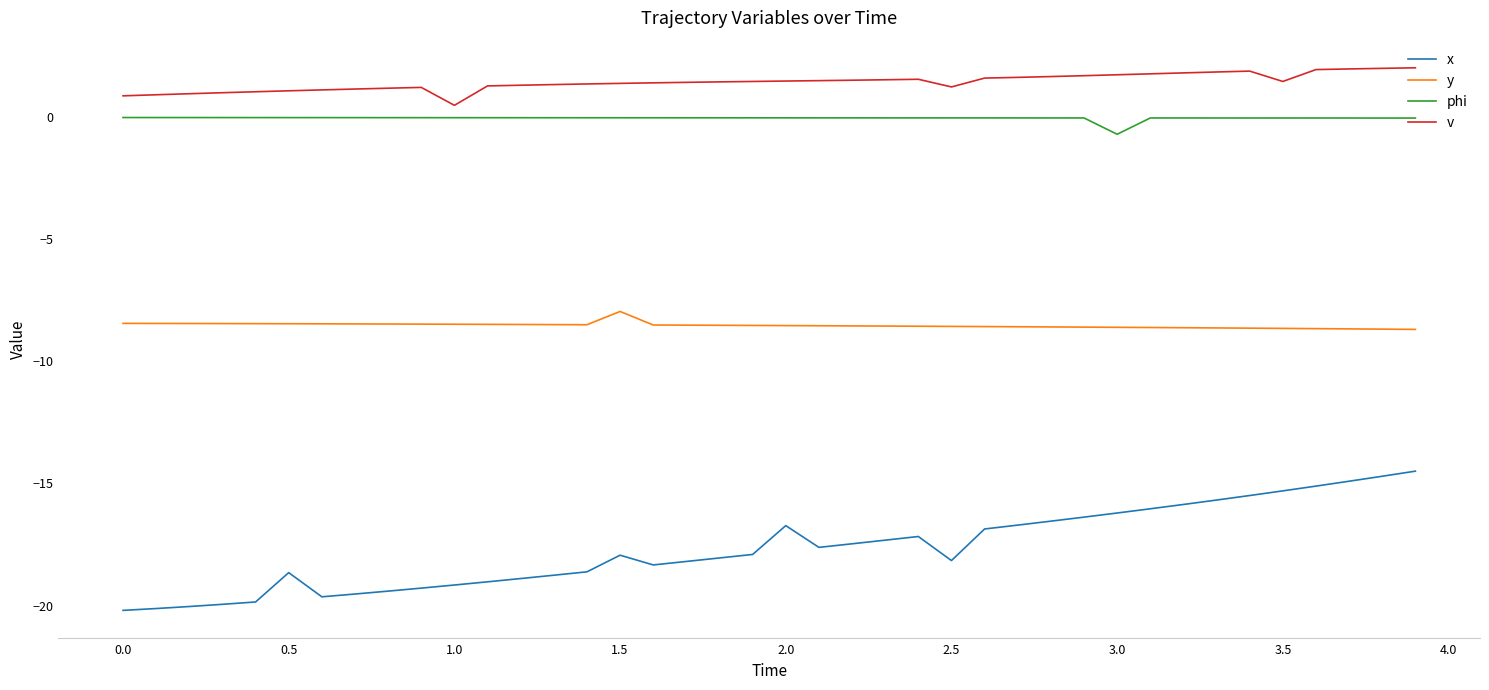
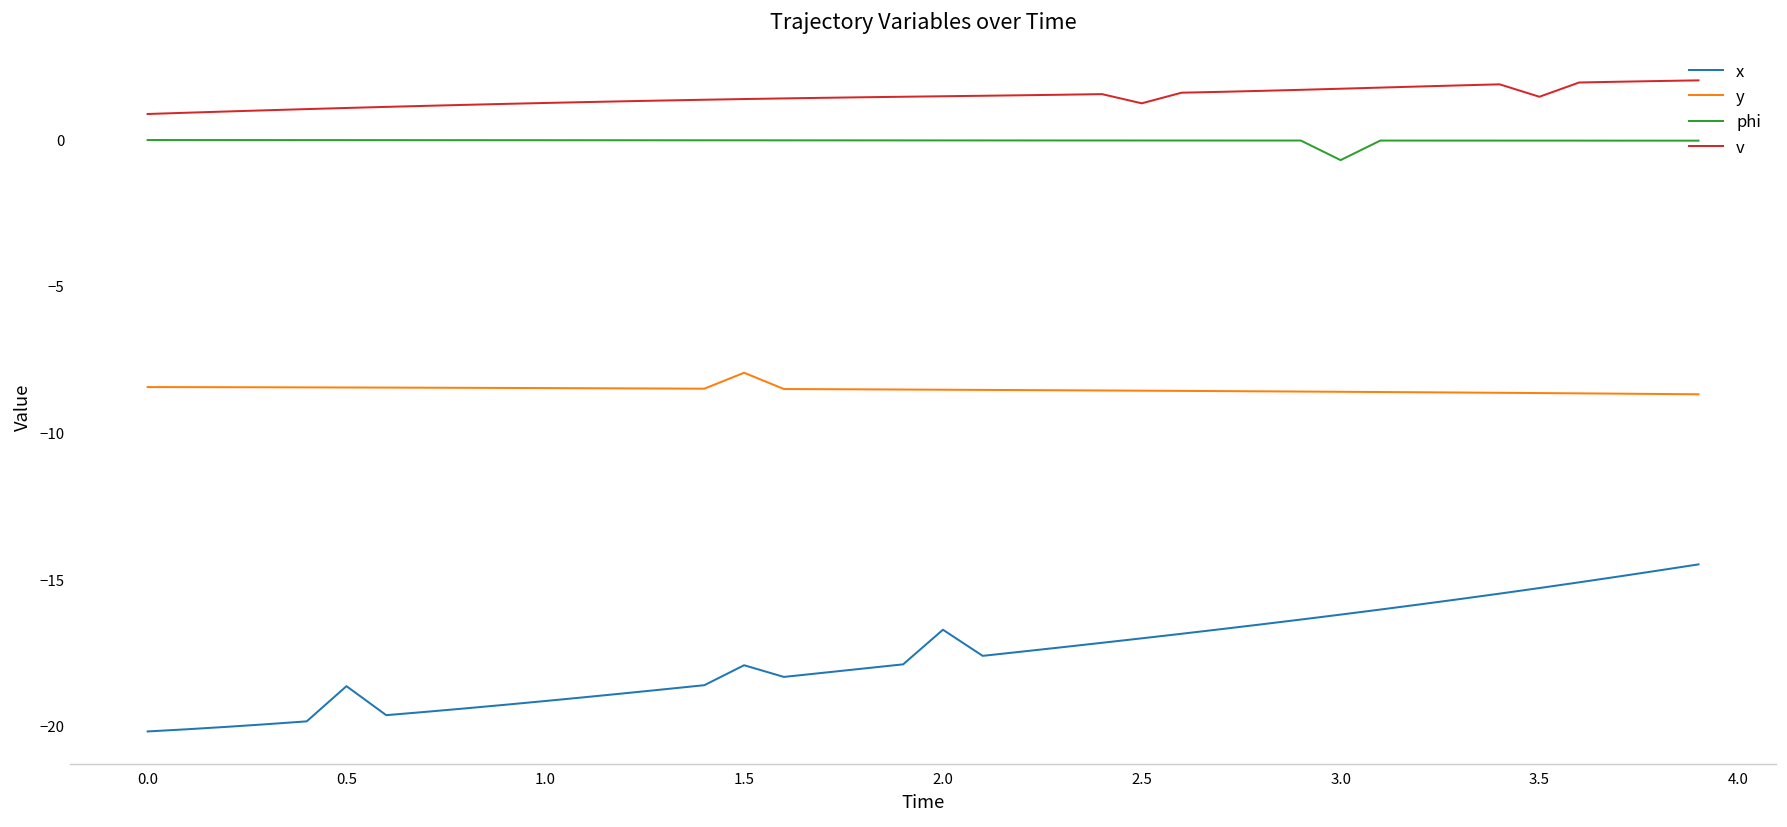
  {
    "x": {
      "0.0": -20.2,
      "0.5": -18.7,
      "1.0": -19.2,
      "1.5": -17.9,
      "2.0": -16.7,
-     "2.5": -18.2,
+     "2.5": -17.0,
      "3.0": -16.2,
      "3.5": -15.3
    },
    "y": {
      "0.0": -8.5,
      "0.5": -8.5,
      "1.0": -8.5,
      "1.5": -8.0,
      "2.0": -8.5,
      "2.5": -8.6,
      "3.0": -8.6,
      "3.5": -8.7
    },
    "phi": {
      "0.0": 0.0,
      "0.5": 0.0,
      "1.0": 0.0,
      "1.5": 0.0,
      "2.0": 0.0,
      "2.5": 0.0,
      "3.0": -0.7,
      "3.5": 0.0
    },
    "v": {
      "0.0": 0.9,
      "0.5": 1.1,
-     "1.0": 0.5,
+     "1.0": 1.2,
      "1.5": 1.4,
      "2.0": 1.5,
      "2.5": 1.2,
      "3.0": 1.7,
      "3.5": 1.4
    }
  }
